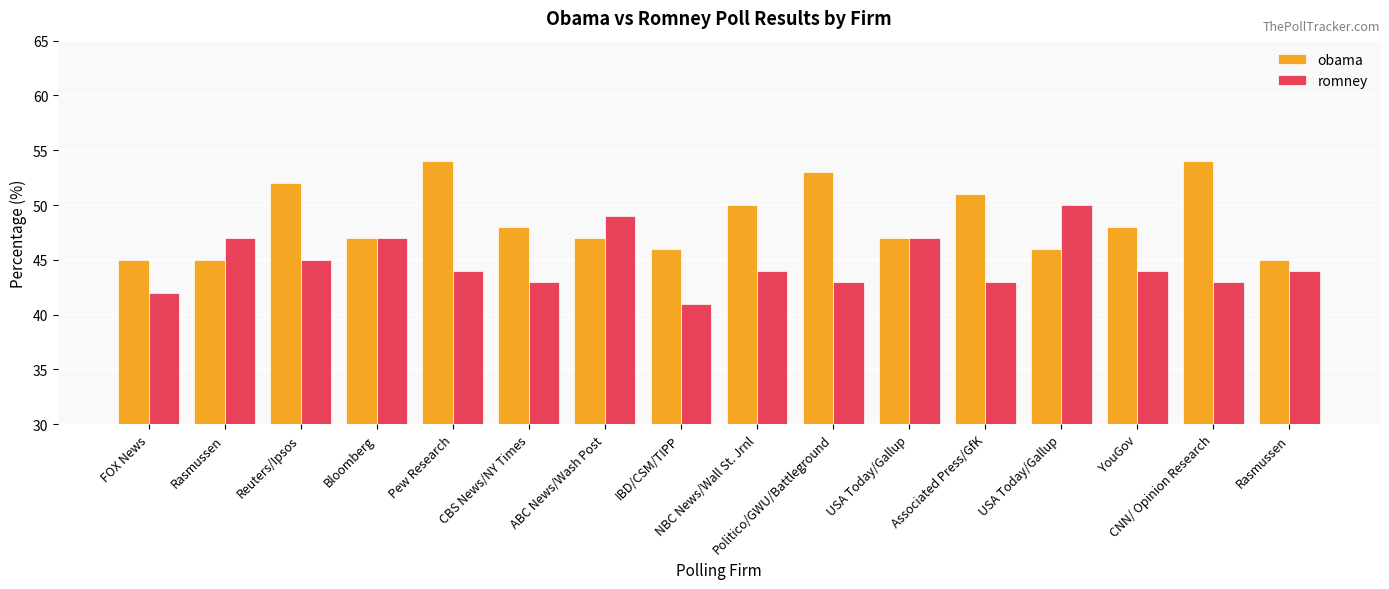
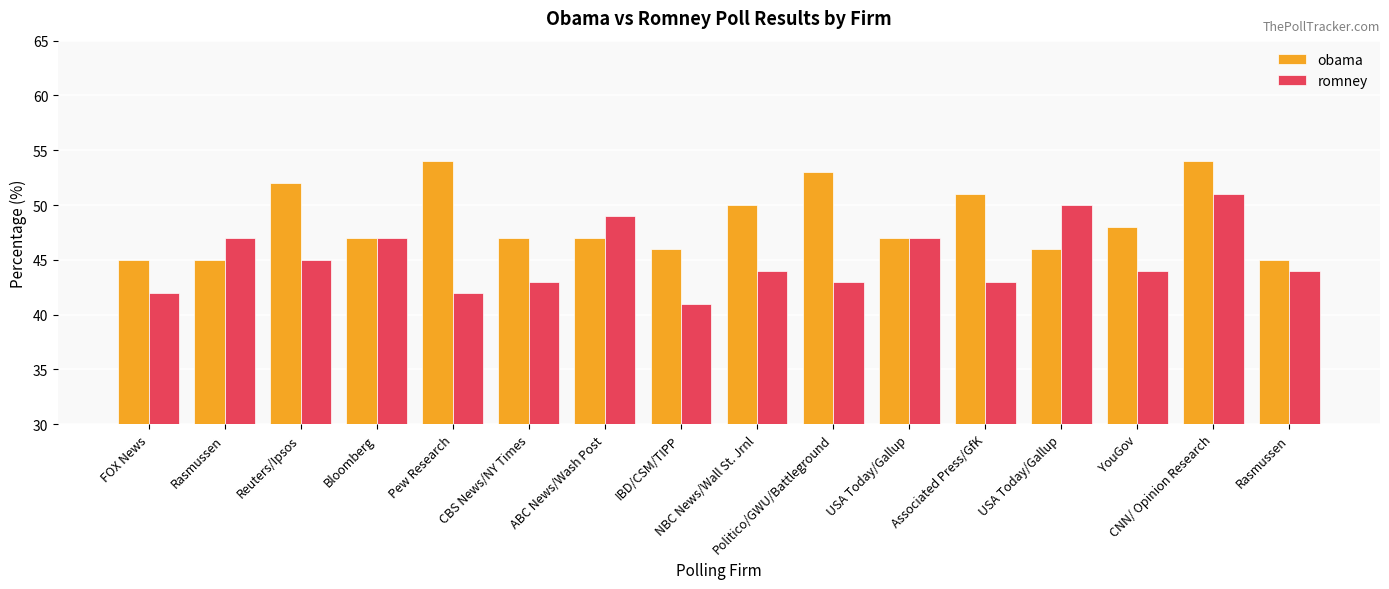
  {
    "obama": {
      "FOX News": 45,
      "Reuters/Ipsos": 52,
      "Bloomberg": 47,
      "Pew Research": 54,
-     "CBS News/NY Times": 48,
+     "CBS News/NY Times": 47,
      "ABC News/Wash Post": 47,
      "IBD/CSM/TIPP": 46,
      "NBC News/Wall St. Jrnl": 50,
      "Politico/GWU/Battleground": 53,
      "Associated Press/GfK": 51,
      "YouGov": 48,
      "CNN/ Opinion Research": 54
    },
    "romney": {
      "FOX News": 42,
      "Reuters/Ipsos": 45,
      "Bloomberg": 47,
-     "Pew Research": 44,
+     "Pew Research": 42,
      "CBS News/NY Times": 43,
      "ABC News/Wash Post": 49,
      "IBD/CSM/TIPP": 41,
      "NBC News/Wall St. Jrnl": 44,
      "Politico/GWU/Battleground": 43,
      "Associated Press/GfK": 43,
      "YouGov": 44,
-     "CNN/ Opinion Research": 43
+     "CNN/ Opinion Research": 51
    }
  }
